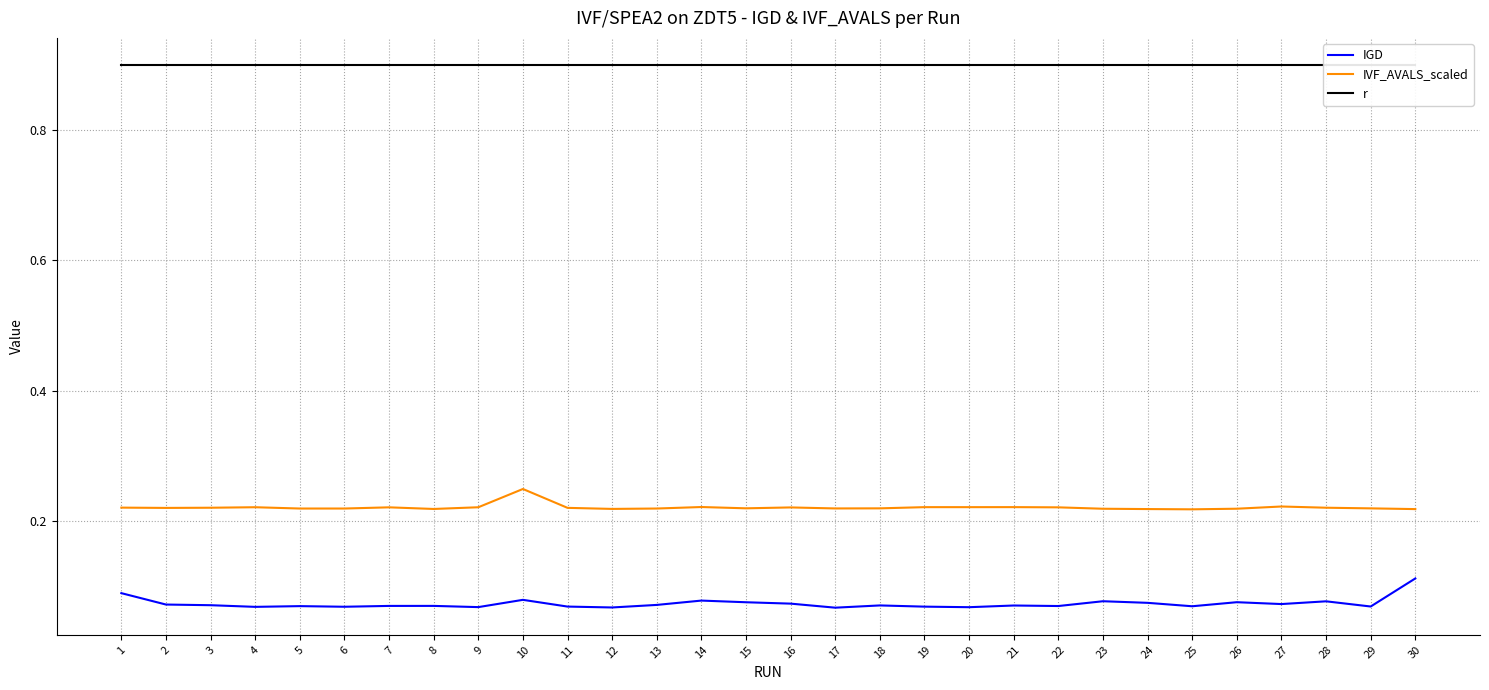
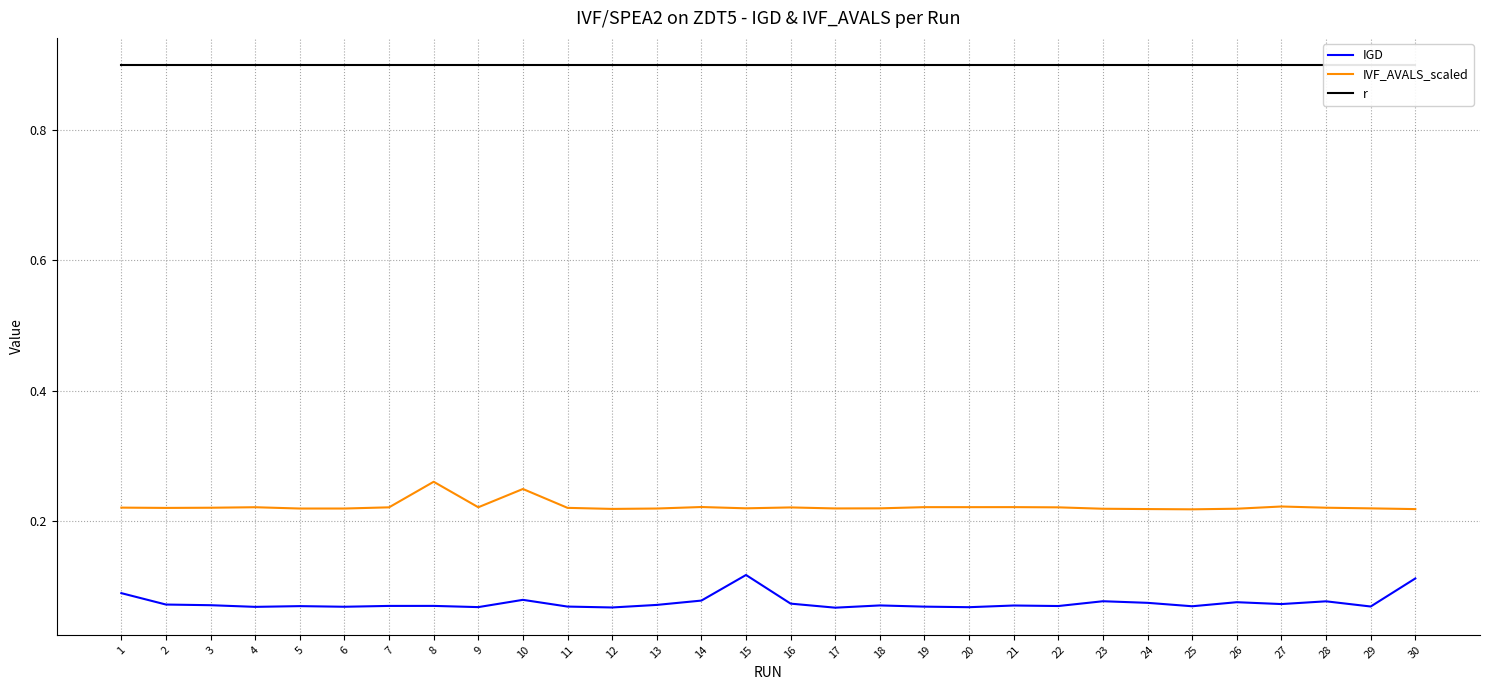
  {
    "IGD": {
      "1": 0.09,
      "2": 0.07,
      "3": 0.07,
      "4": 0.07,
      "5": 0.07,
      "6": 0.07,
      "7": 0.07,
      "8": 0.07,
      "9": 0.07,
      "10": 0.08,
      "11": 0.07,
      "12": 0.07,
      "13": 0.07,
      "14": 0.08,
-     "15": 0.08,
+     "15": 0.12,
      "16": 0.07,
      "17": 0.07,
      "18": 0.07,
      "19": 0.07,
      "20": 0.07,
      "21": 0.07,
      "22": 0.07,
      "23": 0.08,
      "24": 0.07,
      "25": 0.07,
      "26": 0.08,
      "27": 0.07,
      "28": 0.08,
      "29": 0.07,
      "30": 0.11
    },
    "IVF_AVALS_scaled": {
      "1": 0.22,
      "2": 0.22,
      "3": 0.22,
      "4": 0.22,
      "5": 0.22,
      "6": 0.22,
      "7": 0.22,
-     "8": 0.22,
+     "8": 0.26,
      "9": 0.22,
      "10": 0.25,
      "11": 0.22,
      "12": 0.22,
      "13": 0.22,
      "14": 0.22,
      "15": 0.22,
      "16": 0.22,
      "17": 0.22,
      "18": 0.22,
      "19": 0.22,
      "20": 0.22,
      "21": 0.22,
      "22": 0.22,
      "23": 0.22,
      "24": 0.22,
      "25": 0.22,
      "26": 0.22,
      "27": 0.22,
      "28": 0.22,
      "29": 0.22,
      "30": 0.22
    },
    "r": {
      "1": 0.90,
      "2": 0.90,
      "3": 0.90,
      "4": 0.90,
      "5": 0.90,
      "6": 0.90,
      "7": 0.90,
      "8": 0.90,
      "9": 0.90,
      "10": 0.90,
      "11": 0.90,
      "12": 0.90,
      "13": 0.90,
      "14": 0.90,
      "15": 0.90,
      "16": 0.90,
      "17": 0.90,
      "18": 0.90,
      "19": 0.90,
      "20": 0.90,
      "21": 0.90,
      "22": 0.90,
      "23": 0.90,
      "24": 0.90,
      "25": 0.90,
      "26": 0.90,
      "27": 0.90
    }
  }
